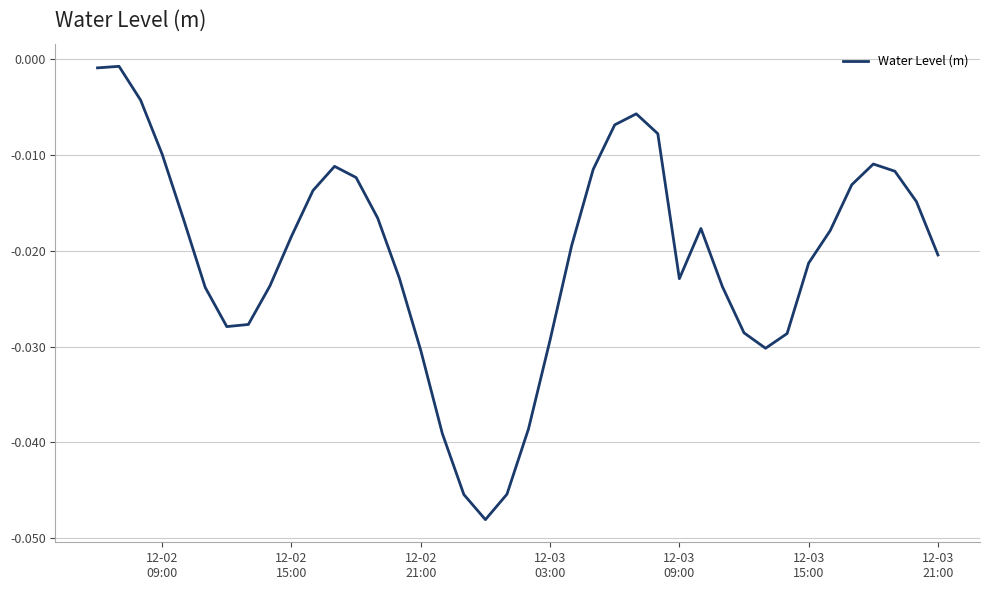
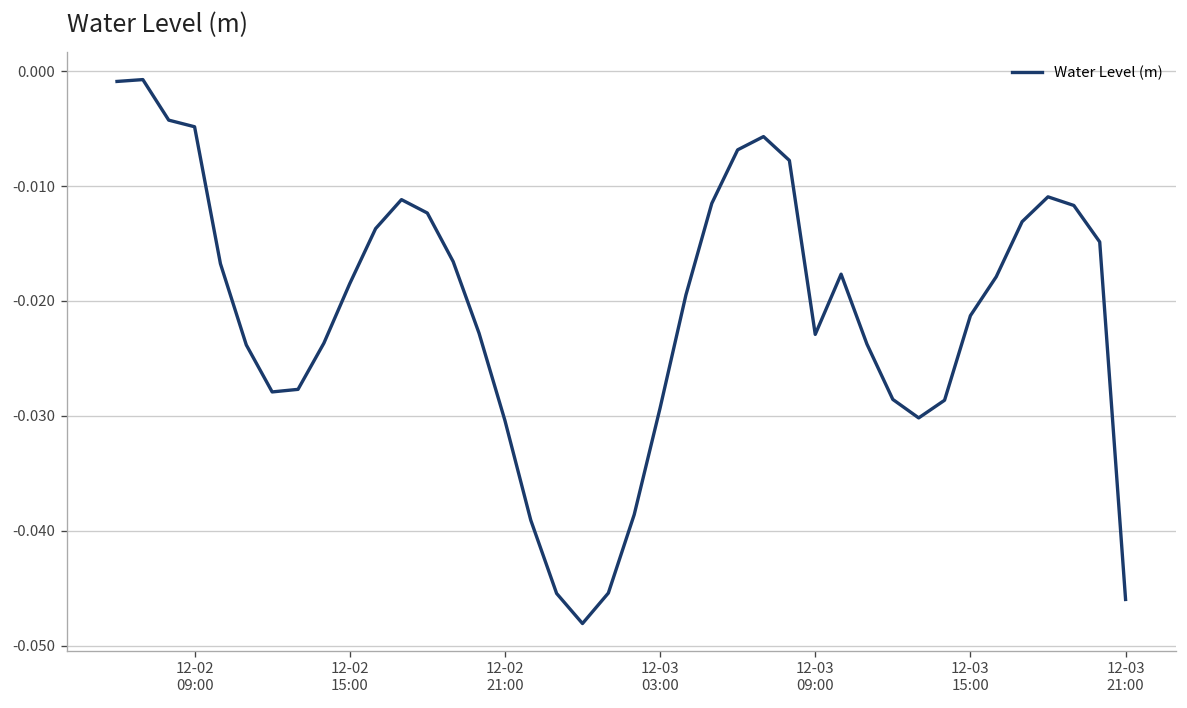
  {
-   "12-02 09:00": -0.010,
+   "12-02 09:00": -0.005,
    "12-02 15:00": -0.018,
    "12-02 21:00": -0.030,
    "12-03 03:00": -0.029,
    "12-03 09:00": -0.023,
    "12-03 15:00": -0.021,
-   "12-03 21:00": -0.020
+   "12-03 21:00": -0.046
  }
